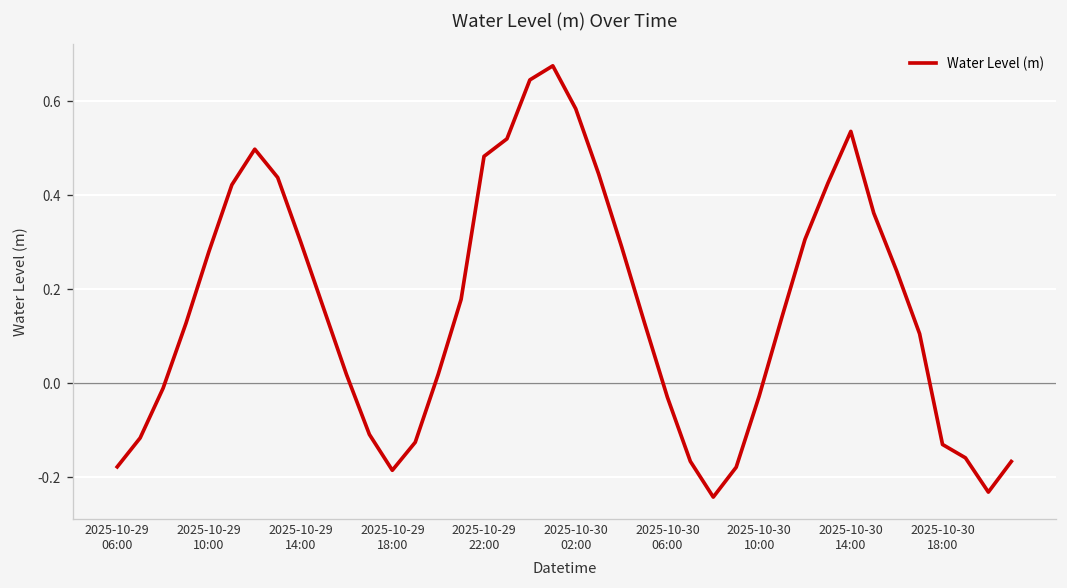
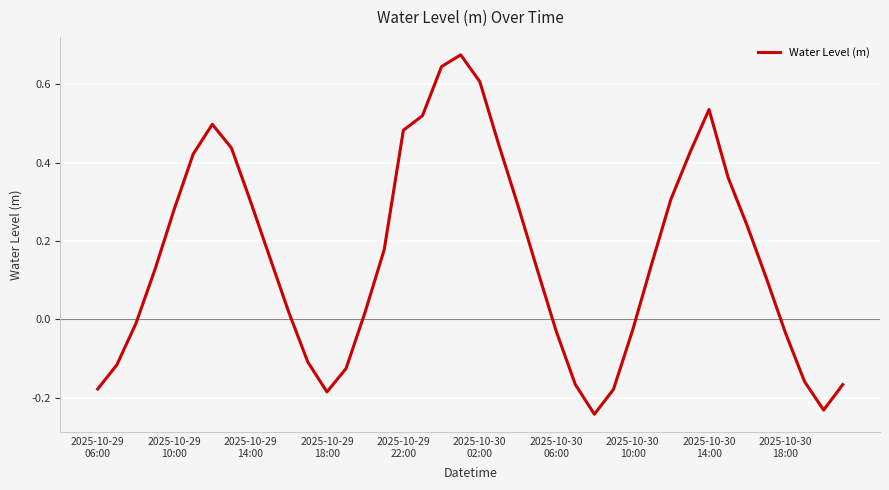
  {
    "2025-10-29 06:00": -0.18,
    "2025-10-29 10:00": 0.28,
    "2025-10-29 14:00": 0.30,
    "2025-10-29 18:00": -0.18,
    "2025-10-29 22:00": 0.48,
-   "2025-10-30 02:00": 0.58,
+   "2025-10-30 02:00": 0.61,
    "2025-10-30 06:00": -0.03,
    "2025-10-30 10:00": -0.03,
    "2025-10-30 14:00": 0.54,
-   "2025-10-30 18:00": -0.13
+   "2025-10-30 18:00": -0.03
  }
